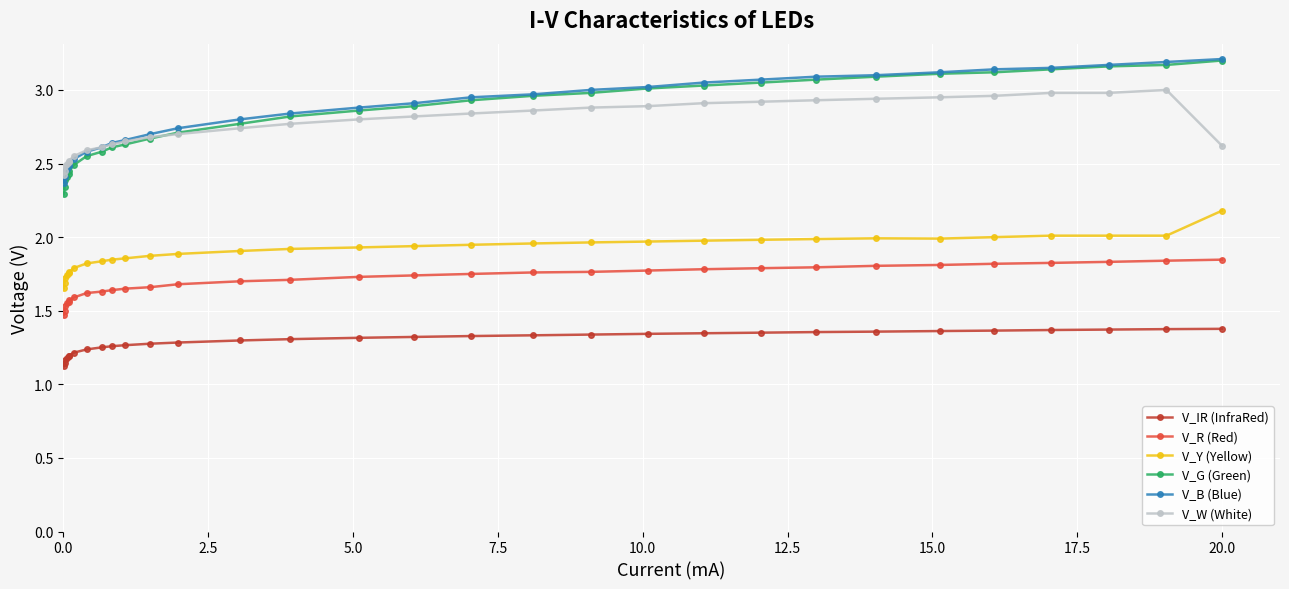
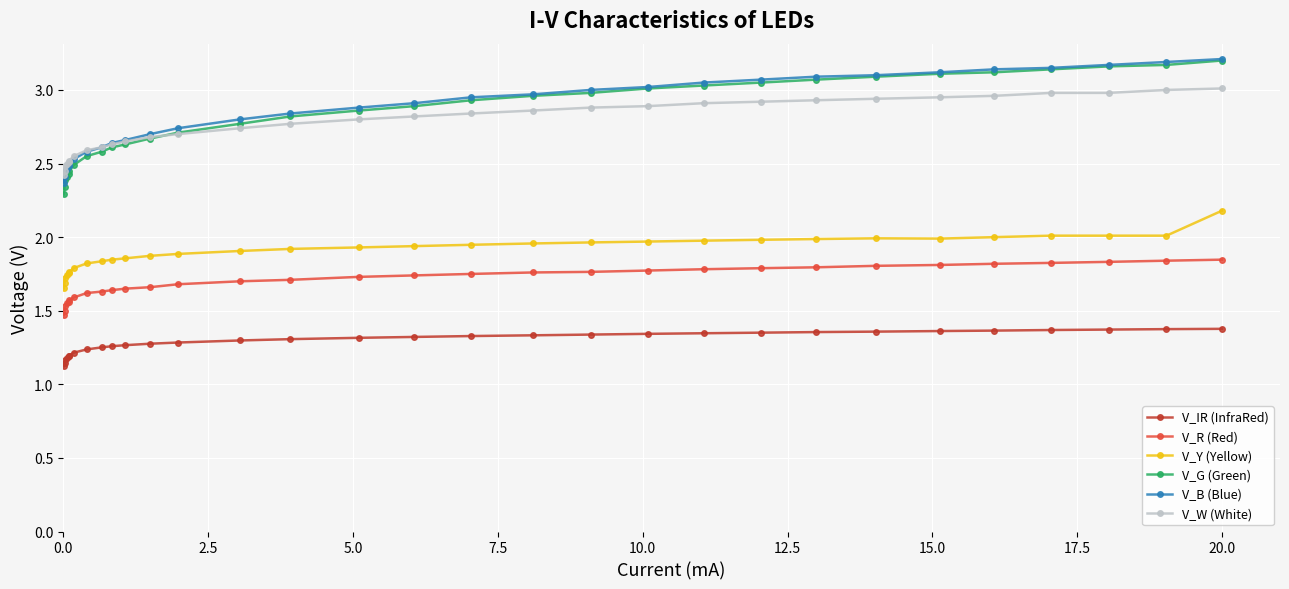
  {
    "V_Y (Yellow)": {
      "20.0": 2.18
    },
    "V_W (White)": {
-     "20.0": 2.62
+     "20.0": 3.01
    }
  }
